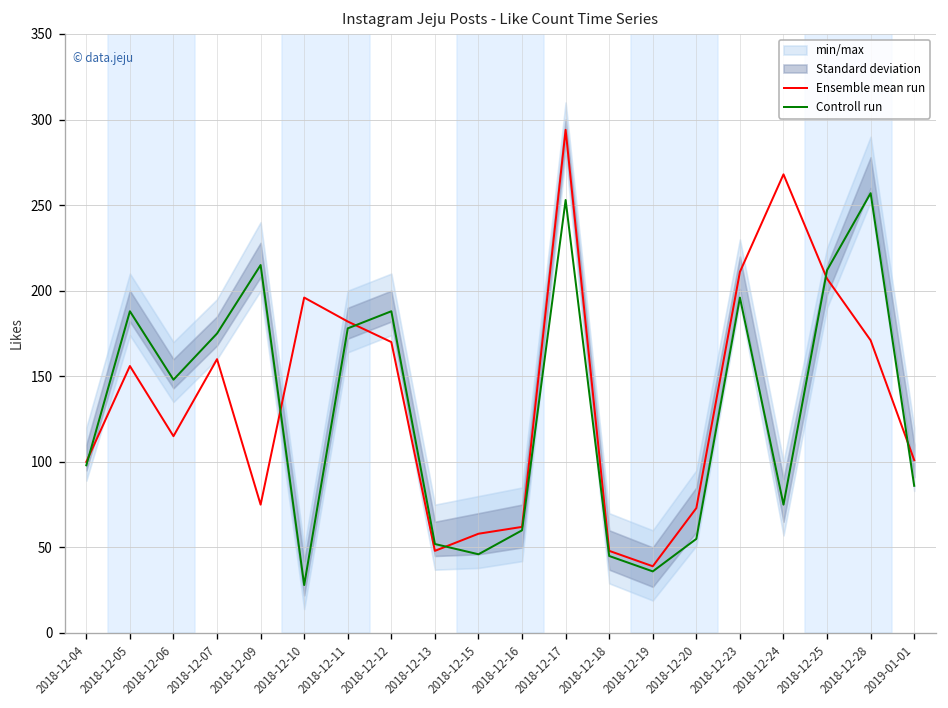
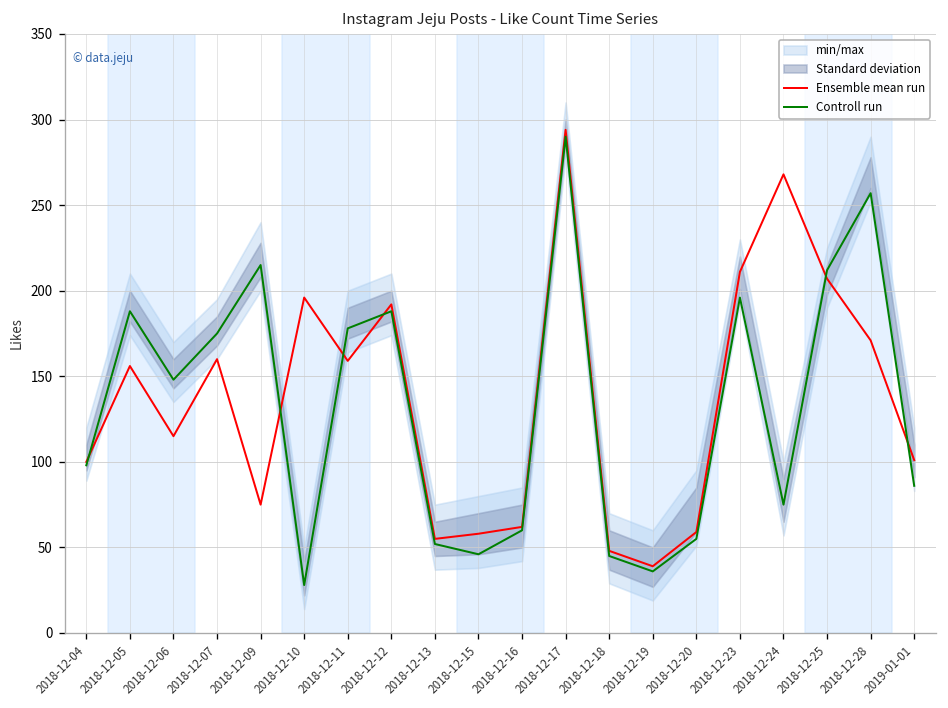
  {
    "Ensemble mean run": {
      "2018-12-04": 100,
      "2018-12-05": 156,
      "2018-12-06": 115,
      "2018-12-07": 160,
      "2018-12-09": 75,
      "2018-12-10": 196,
-     "2018-12-11": 182,
-     "2018-12-12": 170,
-     "2018-12-13": 48,
+     "2018-12-11": 159,
+     "2018-12-12": 192,
+     "2018-12-13": 55,
      "2018-12-15": 58,
      "2018-12-16": 62,
      "2018-12-17": 294,
      "2018-12-18": 48,
      "2018-12-19": 39,
-     "2018-12-20": 73,
+     "2018-12-20": 59,
      "2018-12-23": 211,
      "2018-12-24": 268,
      "2018-12-25": 207,
      "2018-12-28": 171,
      "2019-01-01": 101
    },
    "Controll run": {
      "2018-12-04": 98,
      "2018-12-05": 188,
      "2018-12-06": 148,
      "2018-12-07": 175,
      "2018-12-09": 215,
      "2018-12-10": 28,
      "2018-12-11": 178,
      "2018-12-12": 188,
      "2018-12-13": 52,
      "2018-12-15": 46,
      "2018-12-16": 60,
-     "2018-12-17": 253,
+     "2018-12-17": 290,
      "2018-12-18": 45,
      "2018-12-19": 36,
      "2018-12-20": 55,
      "2018-12-23": 196,
      "2018-12-24": 75,
      "2018-12-25": 212,
      "2018-12-28": 257,
      "2019-01-01": 86
    }
  }
